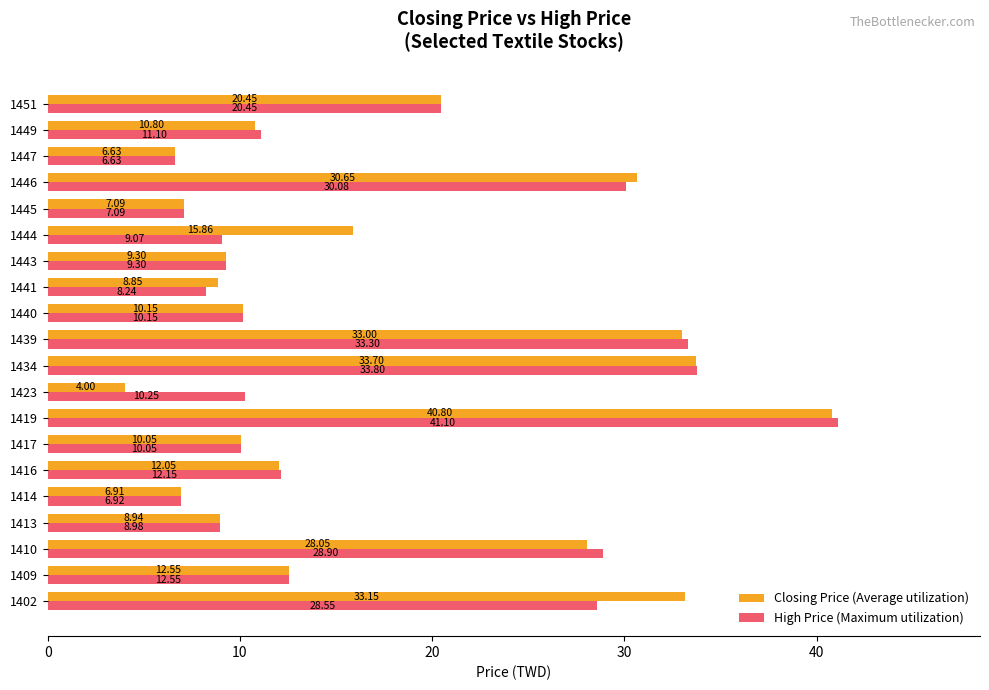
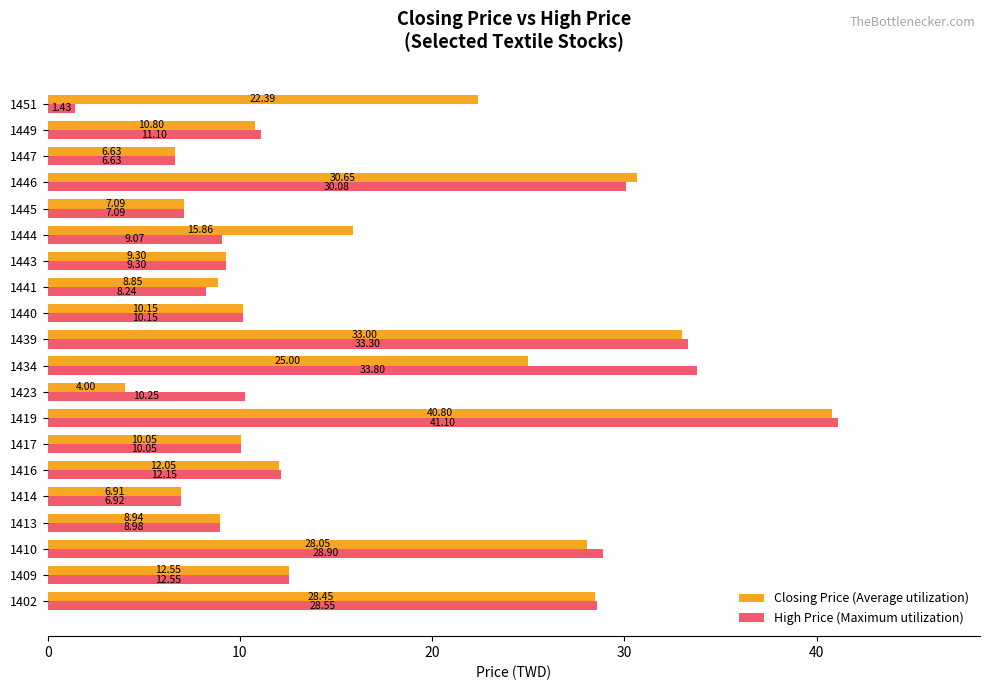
  {
    "Closing Price (Average utilization)": {
-     "1451": 20.45,
+     "1451": 22.39,
      "1449": 10.80,
      "1447": 6.63,
      "1446": 30.65,
      "1445": 7.09,
      "1444": 15.86,
      "1443": 9.30,
      "1441": 8.85,
      "1440": 10.15,
      "1439": 33.00,
-     "1434": 33.70,
+     "1434": 25.00,
      "1423": 4.00,
      "1419": 40.80,
      "1417": 10.05,
      "1416": 12.05,
      "1414": 6.91,
      "1413": 8.94,
      "1410": 28.05,
      "1409": 12.55,
-     "1402": 33.15
+     "1402": 28.45
    },
    "High Price (Maximum utilization)": {
-     "1451": 20.45,
+     "1451": 1.43,
      "1449": 11.10,
      "1447": 6.63,
      "1446": 30.08,
      "1445": 7.09,
      "1444": 9.07,
      "1443": 9.30,
      "1441": 8.24,
      "1440": 10.15,
      "1439": 33.30,
      "1434": 33.80,
      "1423": 10.25,
      "1419": 41.10,
      "1417": 10.05,
      "1416": 12.15,
      "1414": 6.92,
      "1413": 8.98,
      "1410": 28.90,
      "1409": 12.55,
      "1402": 28.55
    }
  }
